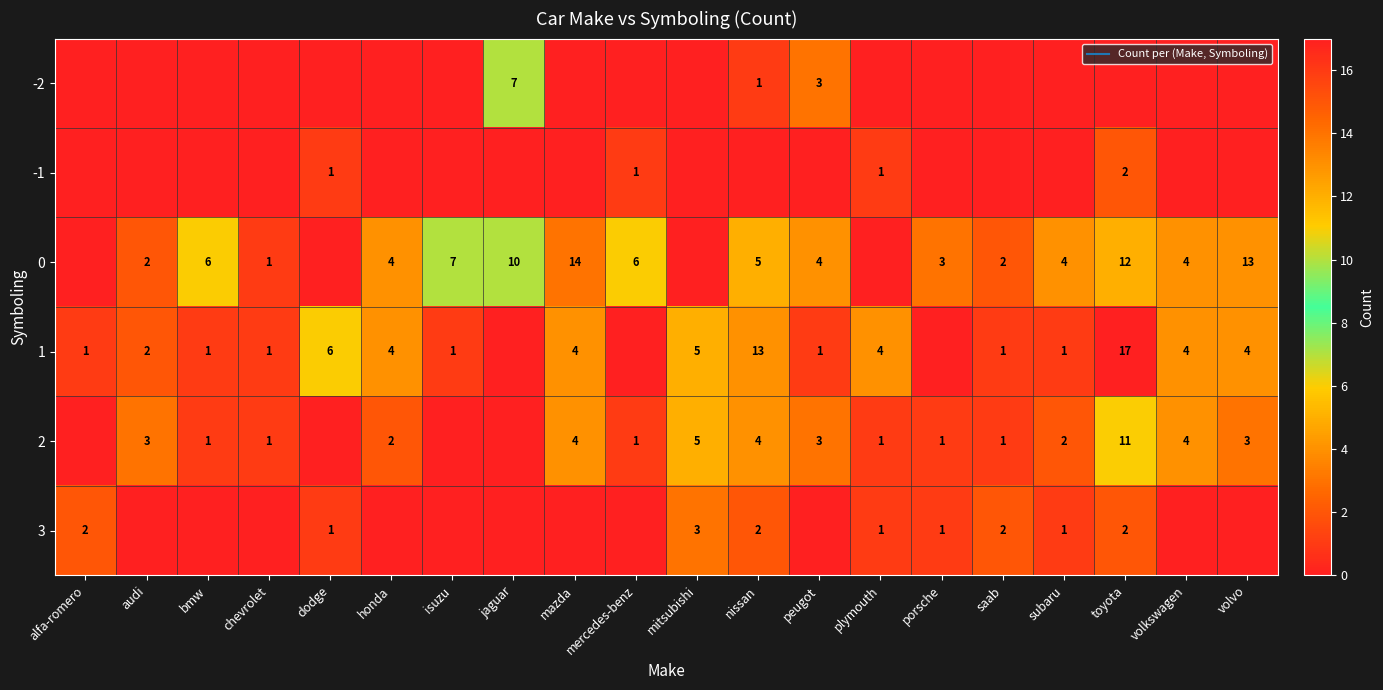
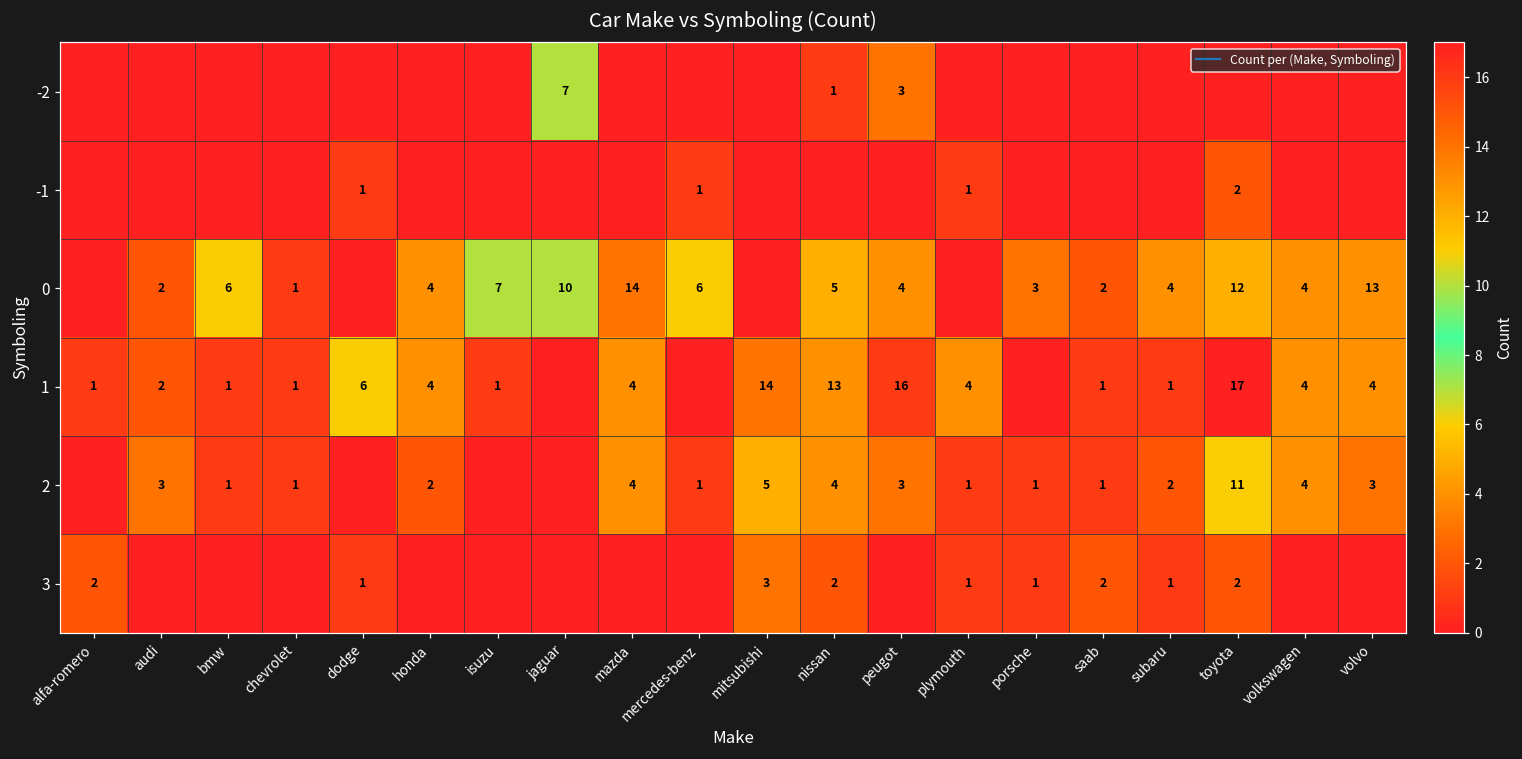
  {
    "-2": {
      "jaguar": 7,
      "nissan": 1,
      "peugot": 3
    },
    "-1": {
      "dodge": 1,
      "mercedes-benz": 1,
      "plymouth": 1,
      "toyota": 2
    },
    "0": {
      "audi": 2,
      "bmw": 6,
      "chevrolet": 1,
      "honda": 4,
      "isuzu": 7,
      "jaguar": 10,
      "mazda": 14,
      "mercedes-benz": 6,
      "nissan": 5,
      "peugot": 4,
      "porsche": 3,
      "saab": 2,
      "subaru": 4,
      "toyota": 12,
      "volkswagen": 4,
      "volvo": 13
    },
    "1": {
      "alfa-romero": 1,
      "audi": 2,
      "bmw": 1,
      "chevrolet": 1,
      "dodge": 6,
      "honda": 4,
      "isuzu": 1,
      "mazda": 4,
-     "mitsubishi": 5,
+     "mitsubishi": 14,
      "nissan": 13,
-     "peugot": 1,
+     "peugot": 16,
      "plymouth": 4,
      "saab": 1,
      "subaru": 1,
      "toyota": 17,
      "volkswagen": 4,
      "volvo": 4
    },
    "2": {
      "audi": 3,
      "bmw": 1,
      "chevrolet": 1,
      "honda": 2,
      "mazda": 4,
      "mercedes-benz": 1,
      "mitsubishi": 5,
      "nissan": 4,
      "peugot": 3,
      "plymouth": 1,
      "porsche": 1,
      "saab": 1,
      "subaru": 2,
      "toyota": 11,
      "volkswagen": 4,
      "volvo": 3
    },
    "3": {
      "alfa-romero": 2,
      "dodge": 1,
      "mitsubishi": 3,
      "nissan": 2,
      "plymouth": 1,
      "porsche": 1,
      "saab": 2,
      "subaru": 1,
      "toyota": 2
    }
  }
